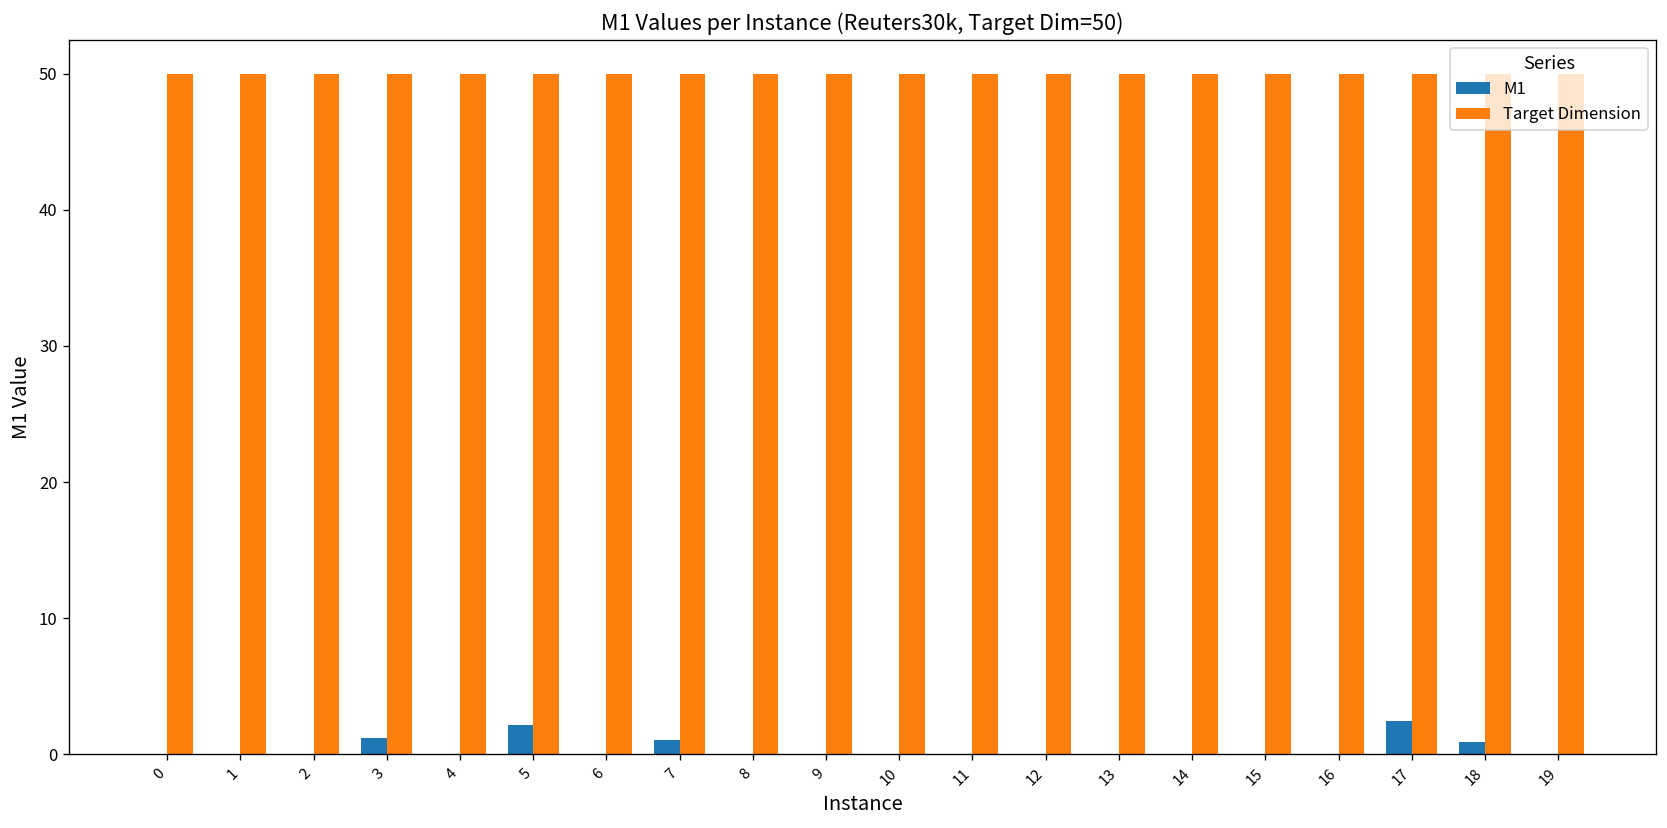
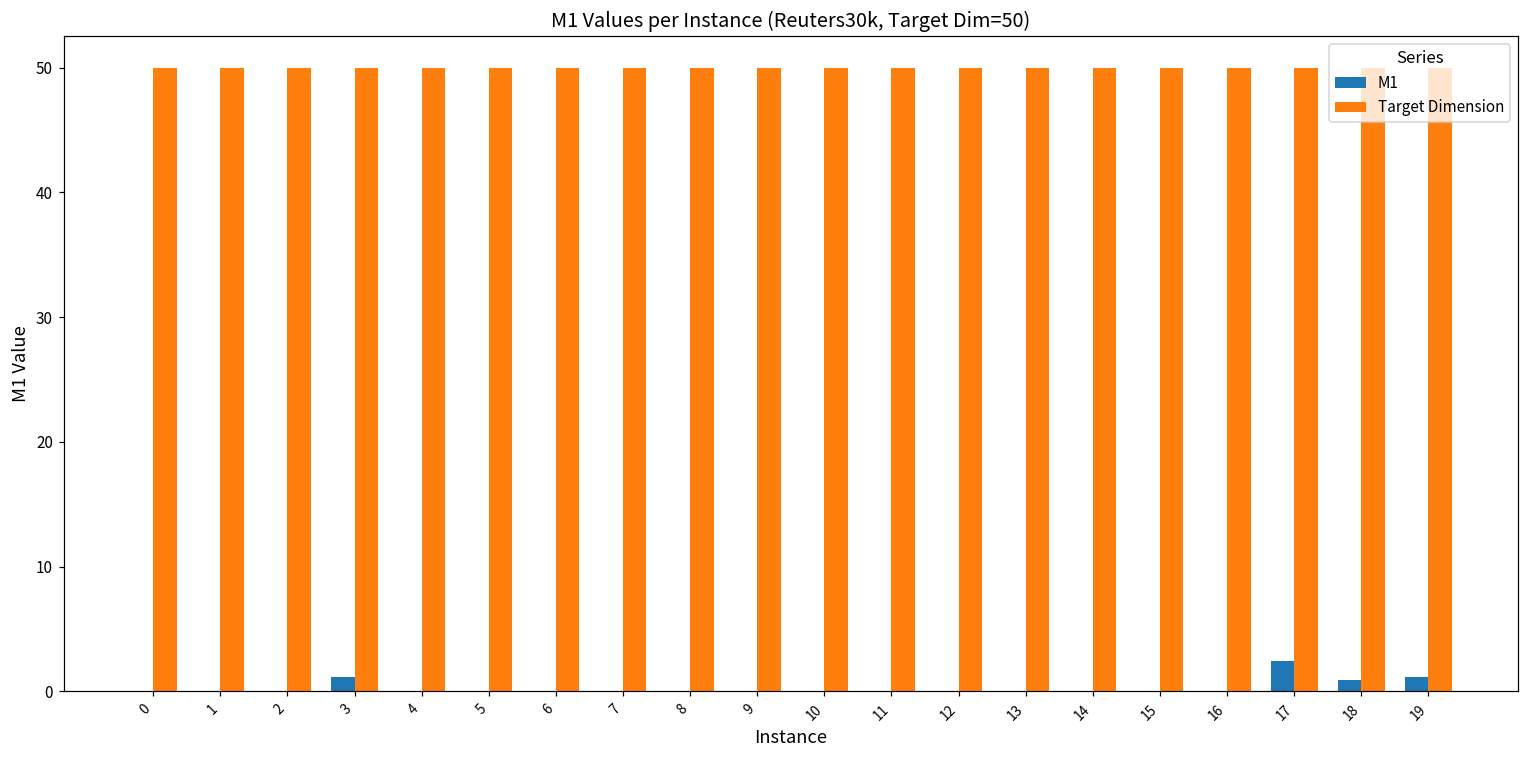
  {
    "M1": {
      "3": 1.2,
-     "5": 2.2,
-     "7": 1.0,
+     "5": 0.0,
+     "7": 0.0,
      "17": 2.4,
      "18": 0.9,
-     "19": 0.0
+     "19": 1.2
    },
    "Target Dimension": {
      "0": 50.0,
      "1": 50.0,
      "2": 50.0,
      "3": 50.0,
      "4": 50.0,
      "5": 50.0,
      "6": 50.0,
      "7": 50.0,
      "8": 50.0,
      "9": 50.0,
      "10": 50.0,
      "11": 50.0,
      "12": 50.0,
      "13": 50.0,
      "14": 50.0,
      "15": 50.0,
      "16": 50.0,
      "17": 50.0
    }
  }
